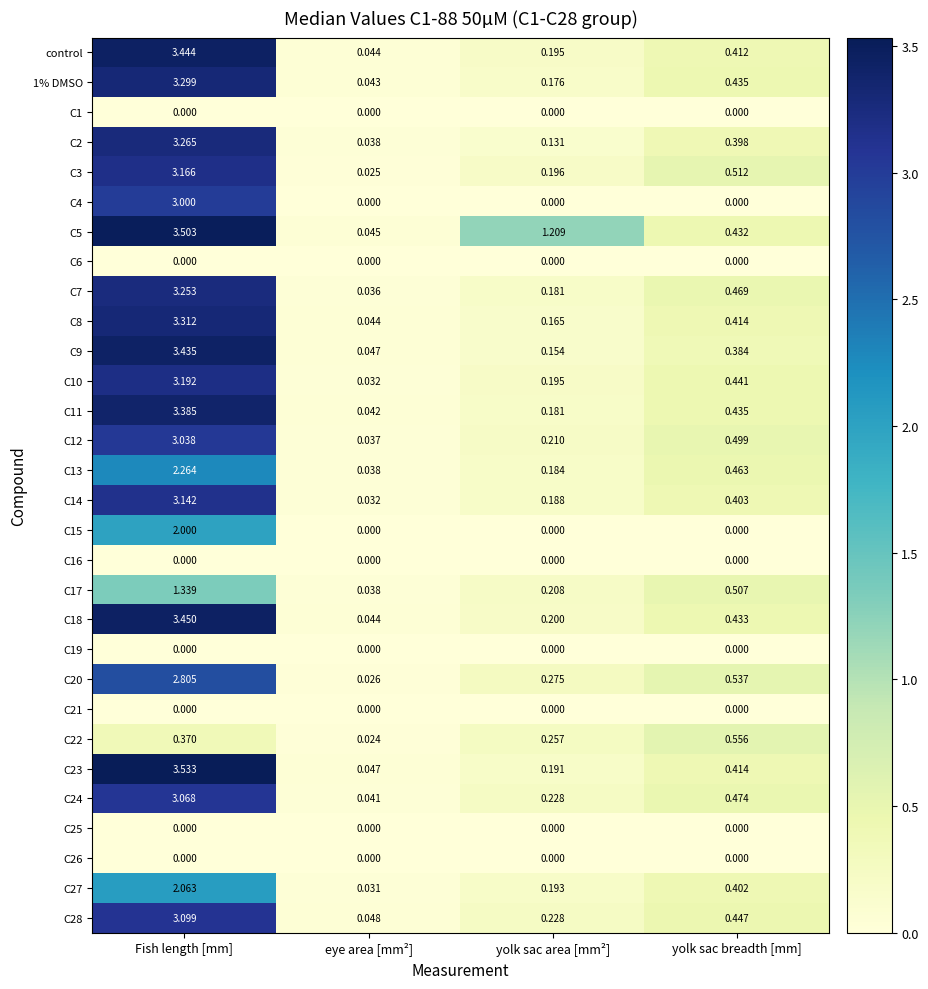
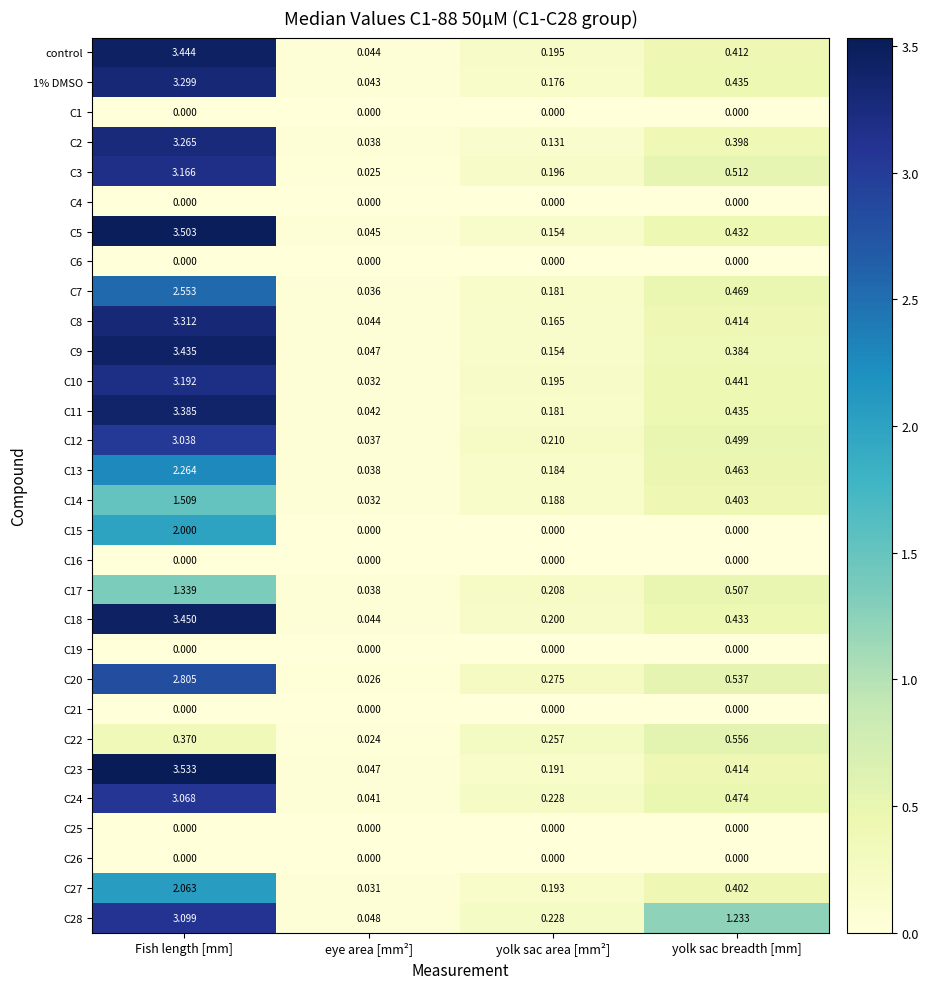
  {
    "control": {
      "Fish length [mm]": 3.444,
      "eye area [mm²]": 0.044,
      "yolk sac area [mm²]": 0.195,
      "yolk sac breadth [mm]": 0.412
    },
    "1% DMSO": {
      "Fish length [mm]": 3.299,
      "eye area [mm²]": 0.043,
      "yolk sac area [mm²]": 0.176,
      "yolk sac breadth [mm]": 0.435
    },
    "C1": {
      "Fish length [mm]": 0.000,
      "eye area [mm²]": 0.000,
      "yolk sac area [mm²]": 0.000,
      "yolk sac breadth [mm]": 0.000
    },
    "C2": {
      "Fish length [mm]": 3.265,
      "eye area [mm²]": 0.038,
      "yolk sac area [mm²]": 0.131,
      "yolk sac breadth [mm]": 0.398
    },
    "C3": {
      "Fish length [mm]": 3.166,
      "eye area [mm²]": 0.025,
      "yolk sac area [mm²]": 0.196,
      "yolk sac breadth [mm]": 0.512
    },
    "C4": {
-     "Fish length [mm]": 3.000,
+     "Fish length [mm]": 0.000,
      "eye area [mm²]": 0.000,
      "yolk sac area [mm²]": 0.000,
      "yolk sac breadth [mm]": 0.000
    },
    "C5": {
      "Fish length [mm]": 3.503,
      "eye area [mm²]": 0.045,
-     "yolk sac area [mm²]": 1.209,
+     "yolk sac area [mm²]": 0.154,
      "yolk sac breadth [mm]": 0.432
    },
    "C6": {
      "Fish length [mm]": 0.000,
      "eye area [mm²]": 0.000,
      "yolk sac area [mm²]": 0.000,
      "yolk sac breadth [mm]": 0.000
    },
    "C7": {
-     "Fish length [mm]": 3.253,
+     "Fish length [mm]": 2.553,
      "eye area [mm²]": 0.036,
      "yolk sac area [mm²]": 0.181,
      "yolk sac breadth [mm]": 0.469
    },
    "C8": {
      "Fish length [mm]": 3.312,
      "eye area [mm²]": 0.044,
      "yolk sac area [mm²]": 0.165,
      "yolk sac breadth [mm]": 0.414
    },
    "C9": {
      "Fish length [mm]": 3.435,
      "eye area [mm²]": 0.047,
      "yolk sac area [mm²]": 0.154,
      "yolk sac breadth [mm]": 0.384
    },
    "C10": {
      "Fish length [mm]": 3.192,
      "eye area [mm²]": 0.032,
      "yolk sac area [mm²]": 0.195,
      "yolk sac breadth [mm]": 0.441
    },
    "C11": {
      "Fish length [mm]": 3.385,
      "eye area [mm²]": 0.042,
      "yolk sac area [mm²]": 0.181,
      "yolk sac breadth [mm]": 0.435
    },
    "C12": {
      "Fish length [mm]": 3.038,
      "eye area [mm²]": 0.037,
      "yolk sac area [mm²]": 0.210,
      "yolk sac breadth [mm]": 0.499
    },
    "C13": {
      "Fish length [mm]": 2.264,
      "eye area [mm²]": 0.038,
      "yolk sac area [mm²]": 0.184,
      "yolk sac breadth [mm]": 0.463
    },
    "C14": {
-     "Fish length [mm]": 3.142,
+     "Fish length [mm]": 1.509,
      "eye area [mm²]": 0.032,
      "yolk sac area [mm²]": 0.188,
      "yolk sac breadth [mm]": 0.403
    },
    "C15": {
      "Fish length [mm]": 2.000,
      "eye area [mm²]": 0.000,
      "yolk sac area [mm²]": 0.000,
      "yolk sac breadth [mm]": 0.000
    },
    "C16": {
      "Fish length [mm]": 0.000,
      "eye area [mm²]": 0.000,
      "yolk sac area [mm²]": 0.000,
      "yolk sac breadth [mm]": 0.000
    },
    "C17": {
      "Fish length [mm]": 1.339,
      "eye area [mm²]": 0.038,
      "yolk sac area [mm²]": 0.208,
      "yolk sac breadth [mm]": 0.507
    },
    "C18": {
      "Fish length [mm]": 3.450,
      "eye area [mm²]": 0.044,
      "yolk sac area [mm²]": 0.200,
      "yolk sac breadth [mm]": 0.433
    },
    "C19": {
      "Fish length [mm]": 0.000,
      "eye area [mm²]": 0.000,
      "yolk sac area [mm²]": 0.000,
      "yolk sac breadth [mm]": 0.000
    },
    "C20": {
      "Fish length [mm]": 2.805,
      "eye area [mm²]": 0.026,
      "yolk sac area [mm²]": 0.275,
      "yolk sac breadth [mm]": 0.537
    },
    "C21": {
      "Fish length [mm]": 0.000,
      "eye area [mm²]": 0.000,
      "yolk sac area [mm²]": 0.000,
      "yolk sac breadth [mm]": 0.000
    },
    "C22": {
      "Fish length [mm]": 0.370,
      "eye area [mm²]": 0.024,
      "yolk sac area [mm²]": 0.257,
      "yolk sac breadth [mm]": 0.556
    },
    "C23": {
      "Fish length [mm]": 3.533,
      "eye area [mm²]": 0.047,
      "yolk sac area [mm²]": 0.191,
      "yolk sac breadth [mm]": 0.414
    },
    "C24": {
      "Fish length [mm]": 3.068,
      "eye area [mm²]": 0.041,
      "yolk sac area [mm²]": 0.228,
      "yolk sac breadth [mm]": 0.474
    },
    "C25": {
      "Fish length [mm]": 0.000,
      "eye area [mm²]": 0.000,
      "yolk sac area [mm²]": 0.000,
      "yolk sac breadth [mm]": 0.000
    },
    "C26": {
      "Fish length [mm]": 0.000,
      "eye area [mm²]": 0.000,
      "yolk sac area [mm²]": 0.000,
      "yolk sac breadth [mm]": 0.000
    },
    "C27": {
      "Fish length [mm]": 2.063,
      "eye area [mm²]": 0.031,
      "yolk sac area [mm²]": 0.193,
      "yolk sac breadth [mm]": 0.402
    },
    "C28": {
      "Fish length [mm]": 3.099,
      "eye area [mm²]": 0.048,
      "yolk sac area [mm²]": 0.228,
-     "yolk sac breadth [mm]": 0.447
+     "yolk sac breadth [mm]": 1.233
    }
  }
